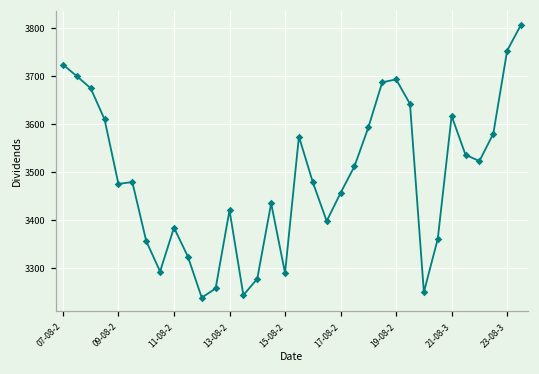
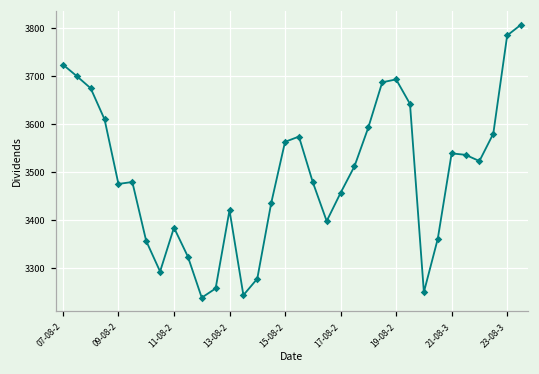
  {
    "07-08-2": 3720,
    "09-08-2": 3480,
    "11-08-2": 3380,
    "13-08-2": 3420,
-   "15-08-2": 3290,
+   "15-08-2": 3560,
    "17-08-2": 3460,
    "19-08-2": 3690,
-   "21-08-3": 3620,
-   "23-08-3": 3750
+   "21-08-3": 3540,
+   "23-08-3": 3780
  }
